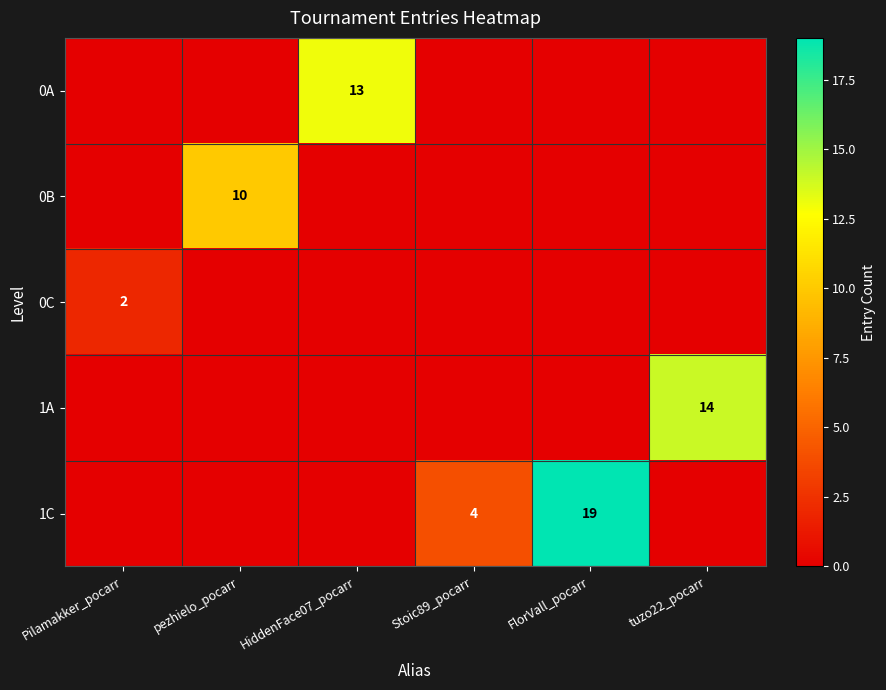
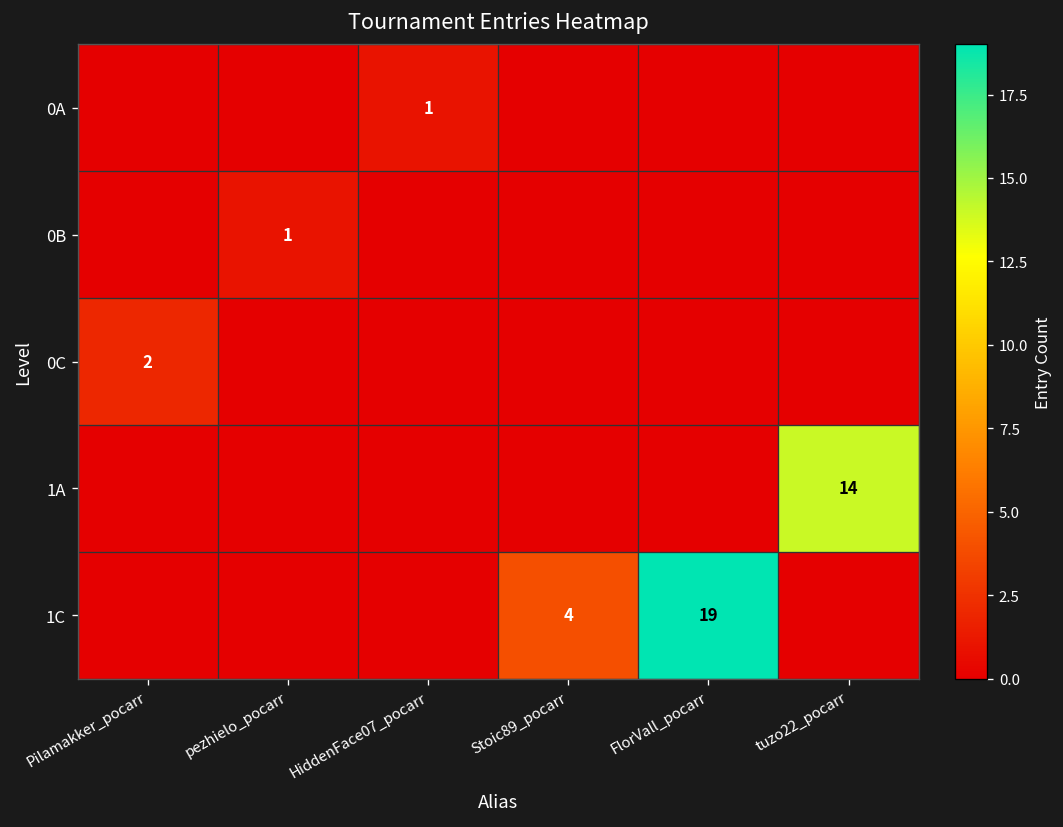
  {
    "0A": {
-     "HiddenFace07_pocarr": 13
+     "HiddenFace07_pocarr": 1
    },
    "0B": {
-     "pezhielo_pocarr": 10
+     "pezhielo_pocarr": 1
    },
    "0C": {
      "Pilamakker_pocarr": 2
    },
    "1A": {
      "tuzo22_pocarr": 14
    },
    "1C": {
      "Stoic89_pocarr": 4,
      "FlorVall_pocarr": 19
    }
  }
